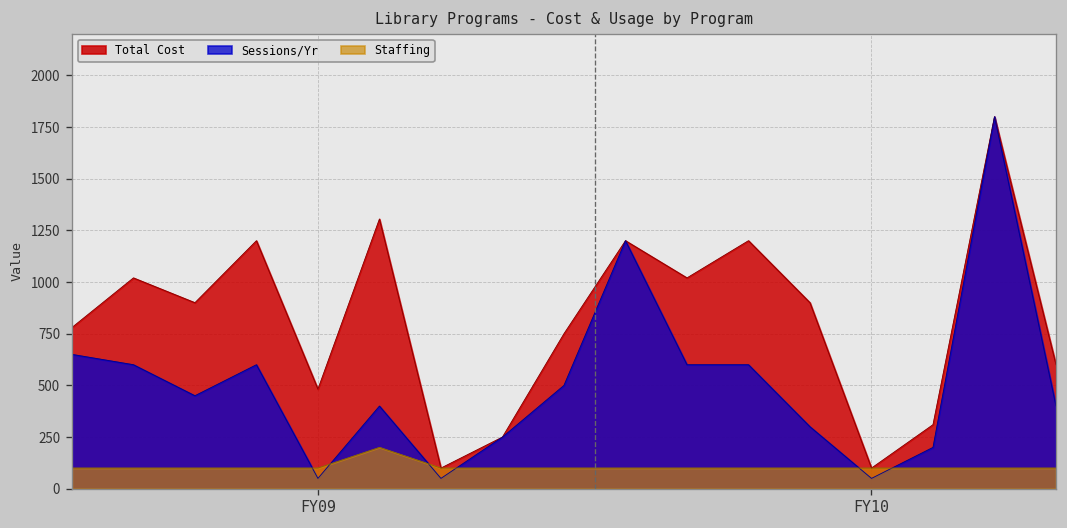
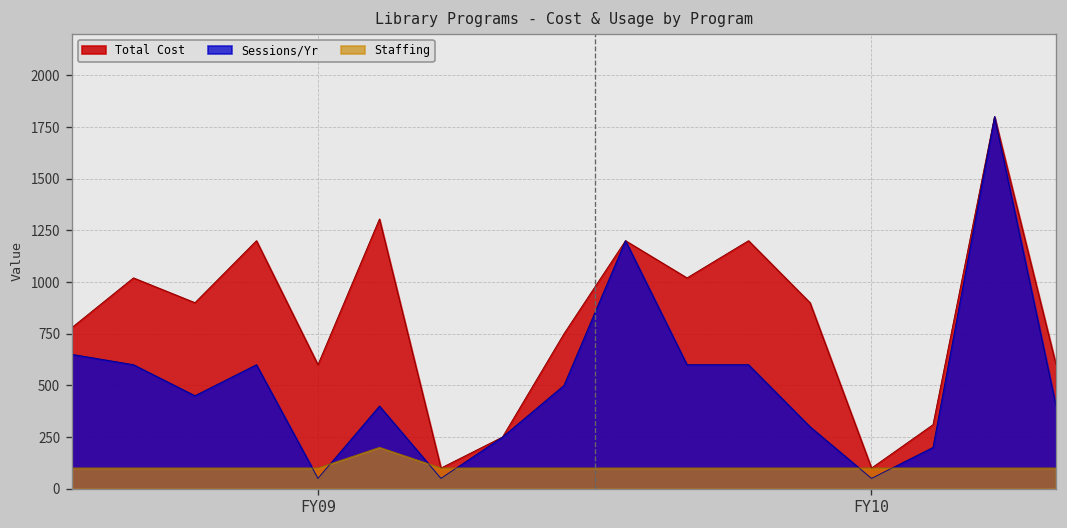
  {
    "Total Cost": {
-     "FY09": 480
+     "FY09": 600
    },
    "Sessions/Yr": {
      "FY09": 50,
      "FY10": 50
    },
    "Staffing": {
      "FY09": 100
    }
  }
